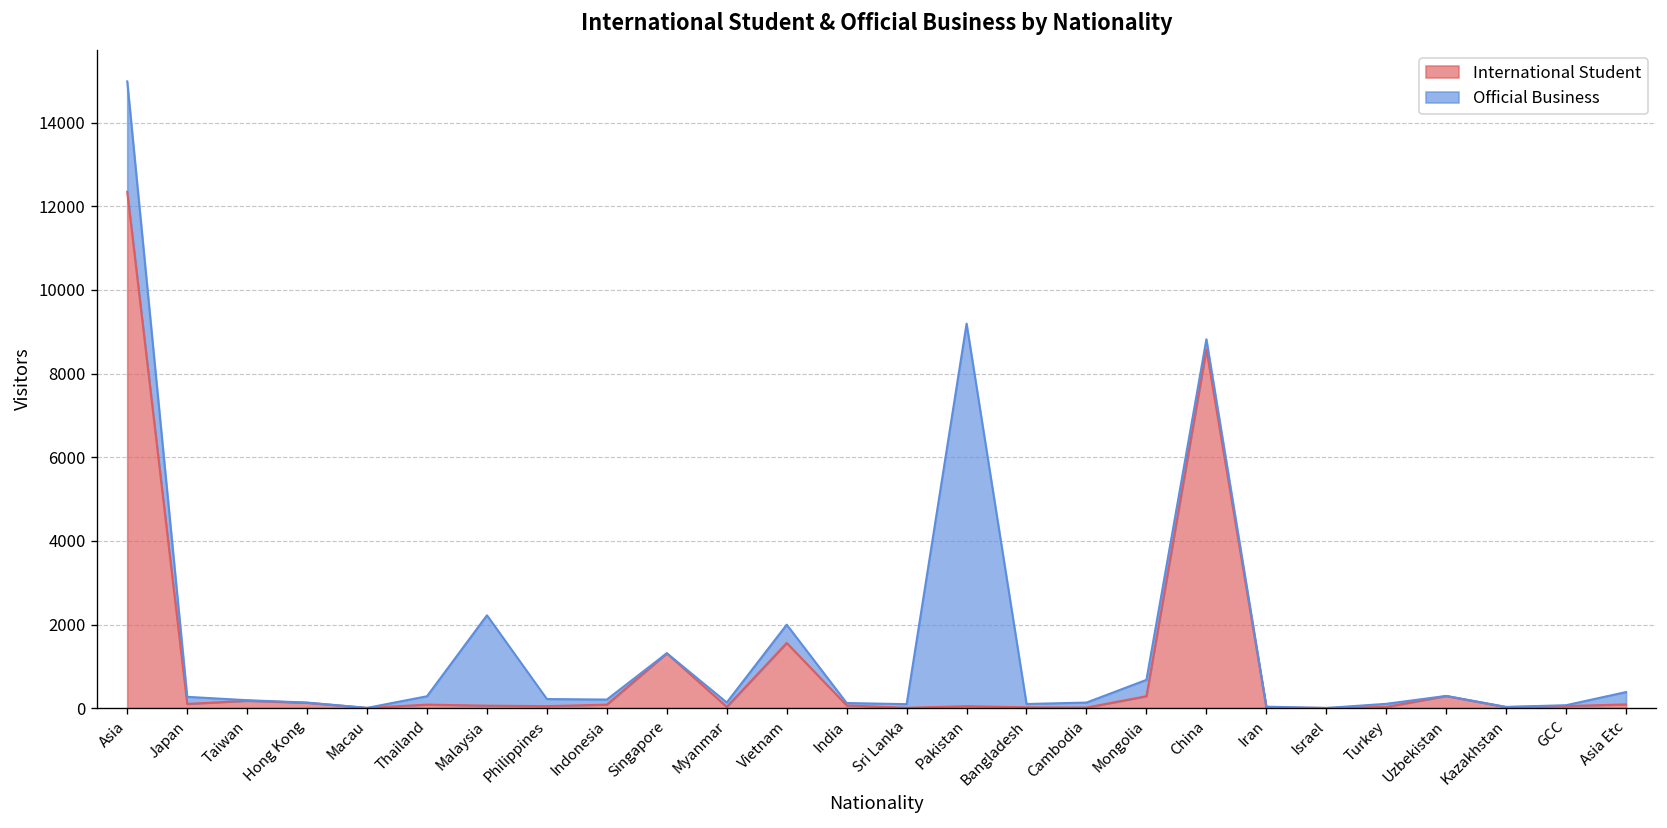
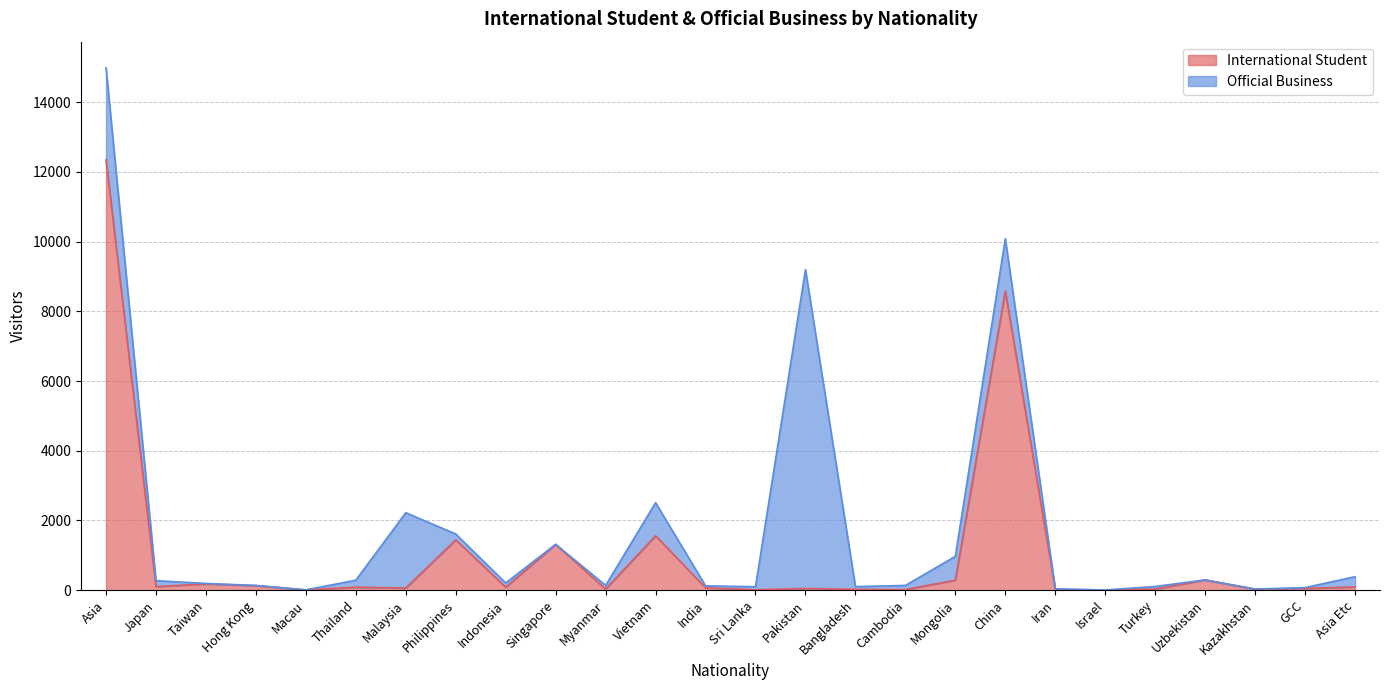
  {
    "International Student": {
      "Asia": 12300,
      "Japan": 100,
      "Thailand": 100,
      "Malaysia": 100,
-     "Philippines": 100,
+     "Philippines": 1400,
      "Indonesia": 100,
      "Myanmar": 0,
      "Vietnam": 1600,
      "Sri Lanka": 0,
      "Pakistan": 0,
      "Bangladesh": 0,
      "Cambodia": 0,
      "Mongolia": 300,
      "China": 8600,
      "Turkey": 0,
      "Asia Etc": 100
    },
    "Official Business": {
      "Asia": 2600,
      "Japan": 200,
      "Thailand": 200,
      "Malaysia": 2200,
      "Philippines": 200,
      "Indonesia": 100,
      "Myanmar": 100,
-     "Vietnam": 400,
+     "Vietnam": 900,
      "Sri Lanka": 100,
      "Pakistan": 9100,
      "Bangladesh": 100,
      "Cambodia": 100,
-     "Mongolia": 400,
-     "China": 200,
+     "Mongolia": 700,
+     "China": 1500,
      "Turkey": 100,
      "Asia Etc": 300
    }
  }
